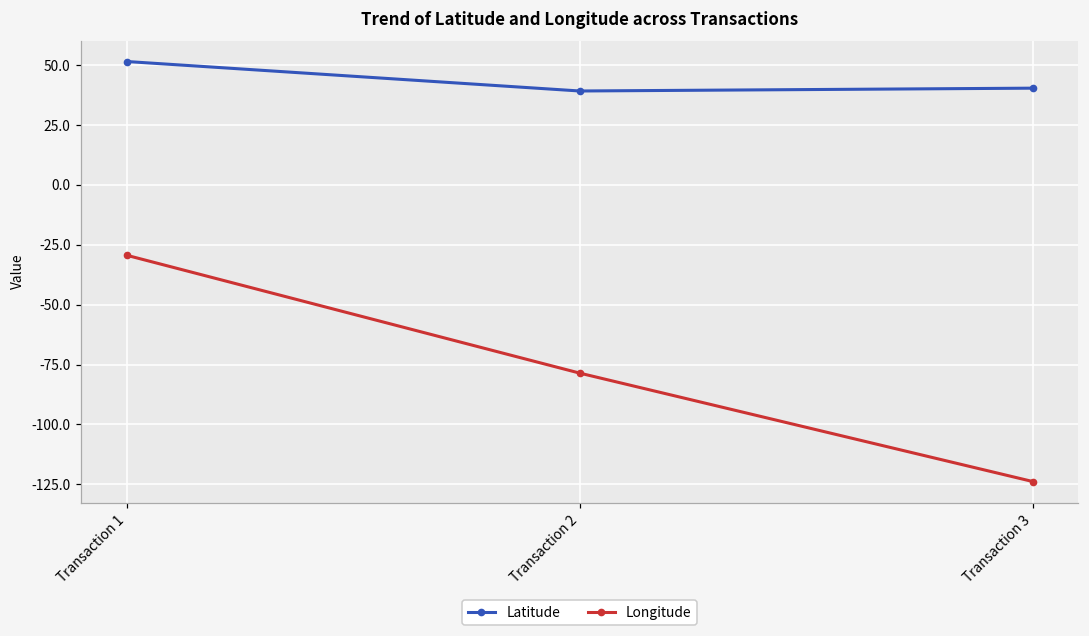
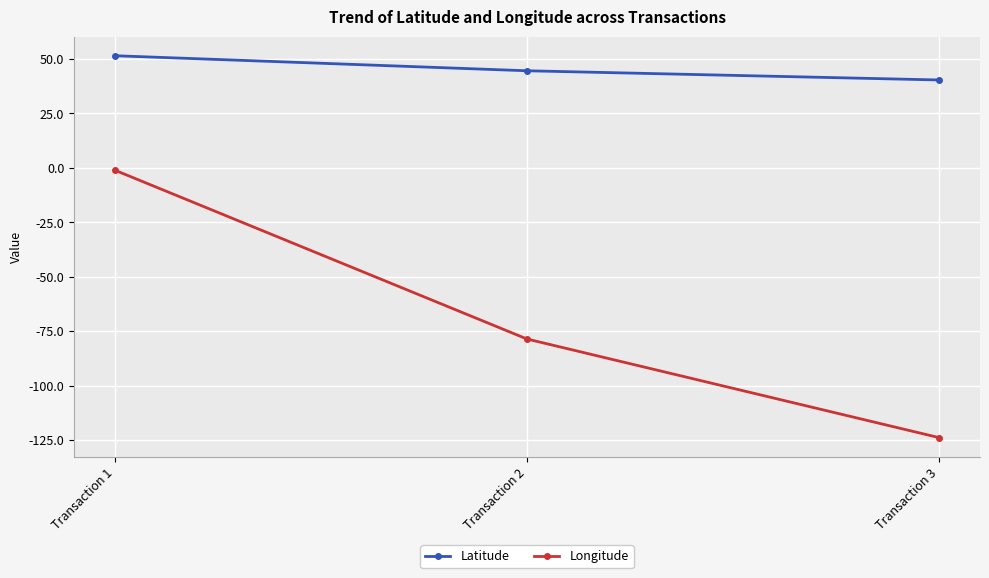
  {
    "Latitude": {
      "Transaction 1": 52,
-     "Transaction 2": 39,
+     "Transaction 2": 45,
      "Transaction 3": 40
    },
    "Longitude": {
-     "Transaction 1": -29,
+     "Transaction 1": -1,
      "Transaction 2": -79,
      "Transaction 3": -124
    }
  }
